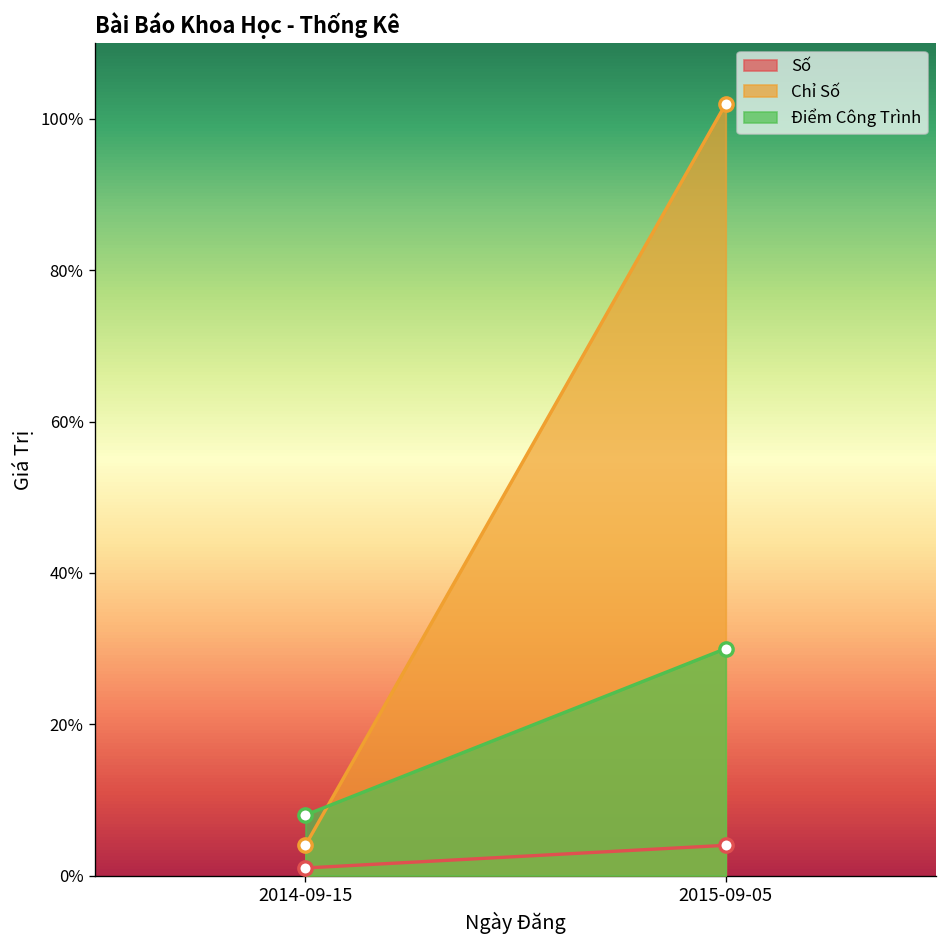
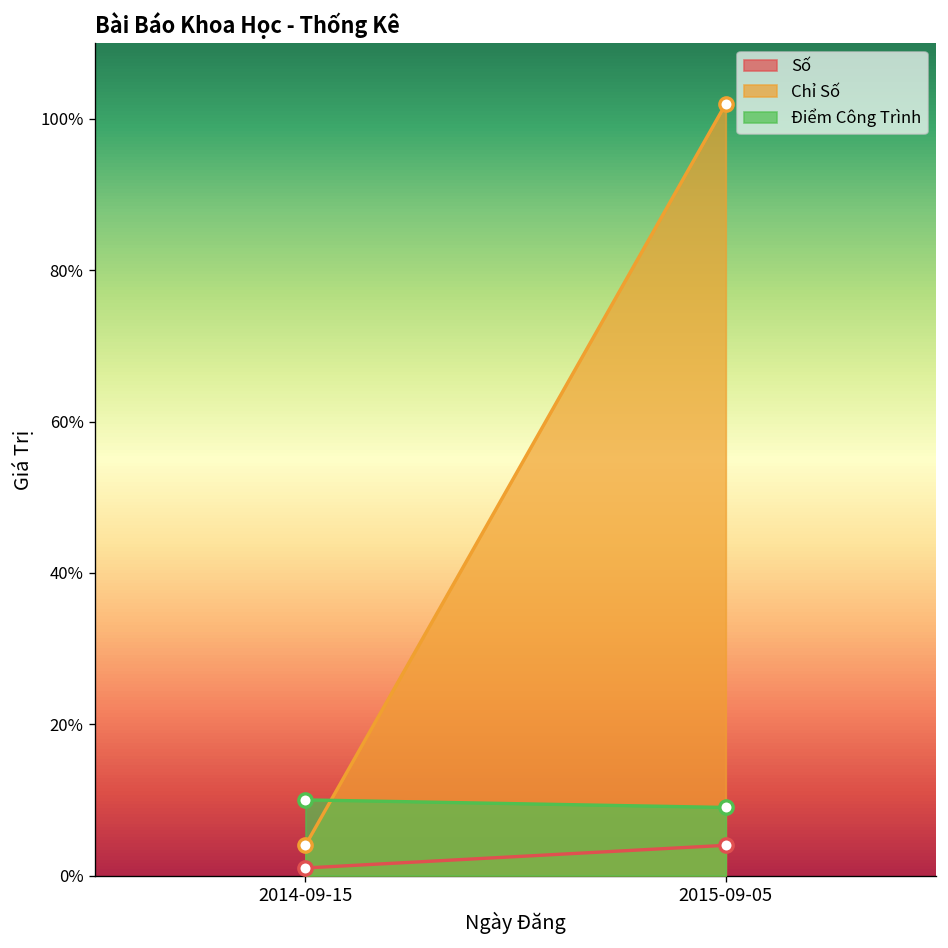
  {
    "Số": {
      "2014-09-15": "1%",
      "2015-09-05": "4%"
    },
    "Chỉ Số": {
      "2014-09-15": "4%",
      "2015-09-05": "102%"
    },
    "Điểm Công Trình": {
-     "2014-09-15": "8%",
-     "2015-09-05": "30%"
+     "2014-09-15": "10%",
+     "2015-09-05": "9%"
    }
  }
